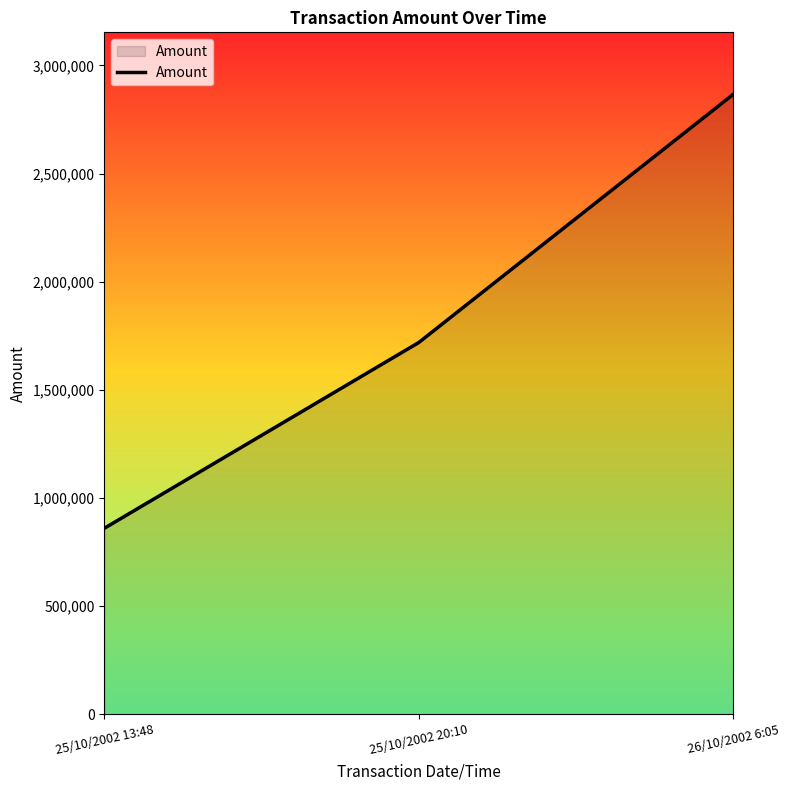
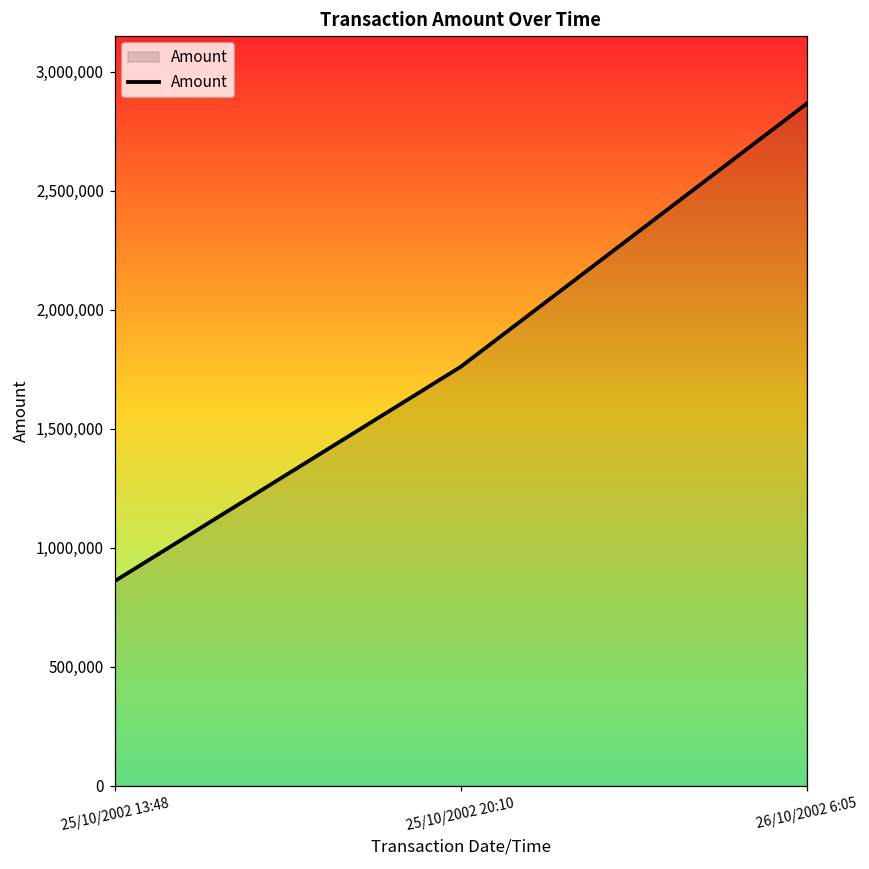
  {
    "25/10/2002 13:48": "860,000",
-   "25/10/2002 20:10": "1,720,000",
+   "25/10/2002 20:10": "1,760,000",
    "26/10/2002 6:05": "2,870,000"
  }
